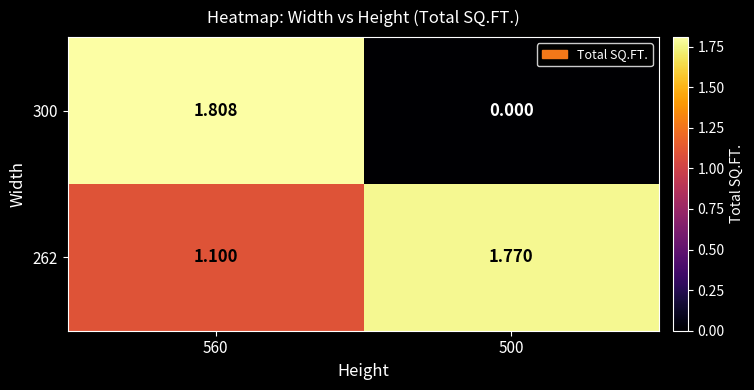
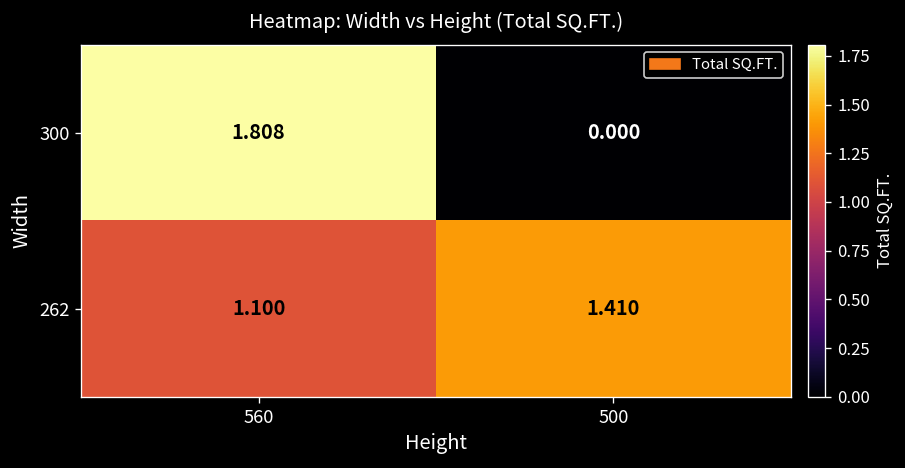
  {
    "300": {
      "560": 1.808,
      "500": 0.000
    },
    "262": {
      "560": 1.100,
-     "500": 1.770
+     "500": 1.410
    }
  }
